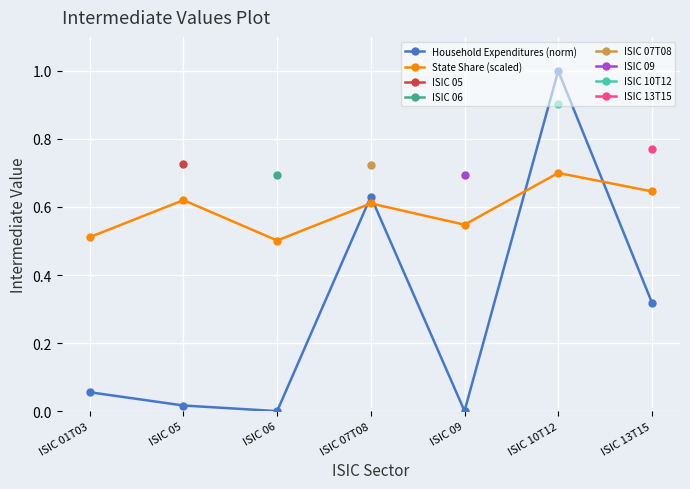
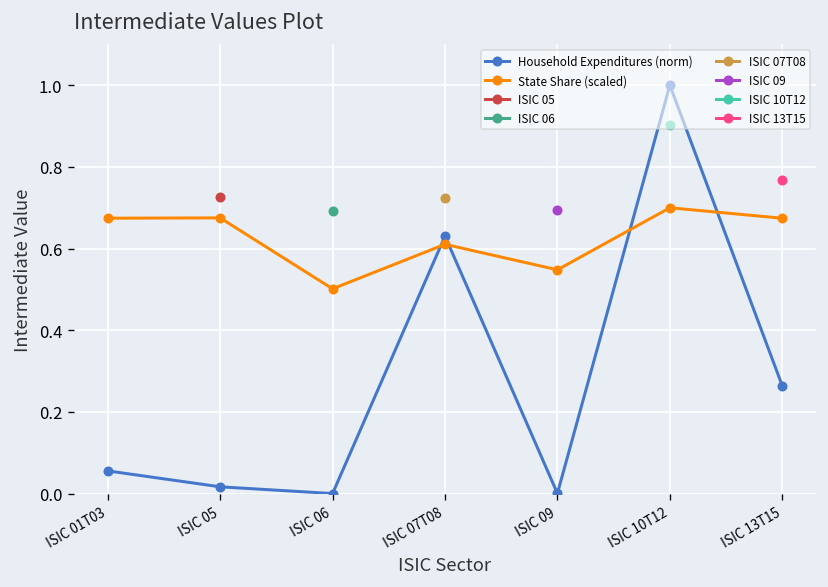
  {
    "Household Expenditures (norm)": {
      "ISIC 01T03": 0.06,
      "ISIC 05": 0.02,
      "ISIC 06": 0.00,
      "ISIC 07T08": 0.63,
      "ISIC 09": 0.00,
-     "ISIC 13T15": 0.32
+     "ISIC 13T15": 0.26
    },
    "State Share (scaled)": {
-     "ISIC 01T03": 0.51,
-     "ISIC 05": 0.62,
+     "ISIC 01T03": 0.67,
+     "ISIC 05": 0.68,
      "ISIC 06": 0.50,
      "ISIC 07T08": 0.61,
      "ISIC 09": 0.55,
      "ISIC 10T12": 0.70,
-     "ISIC 13T15": 0.65
+     "ISIC 13T15": 0.67
    },
    "ISIC 05": {
      "ISIC 05": 0.73
    },
    "ISIC 07T08": {
      "ISIC 07T08": 0.72
    },
    "ISIC 09": {
      "ISIC 09": 0.69
    },
    "ISIC 13T15": {
      "ISIC 13T15": 0.77
    }
  }
